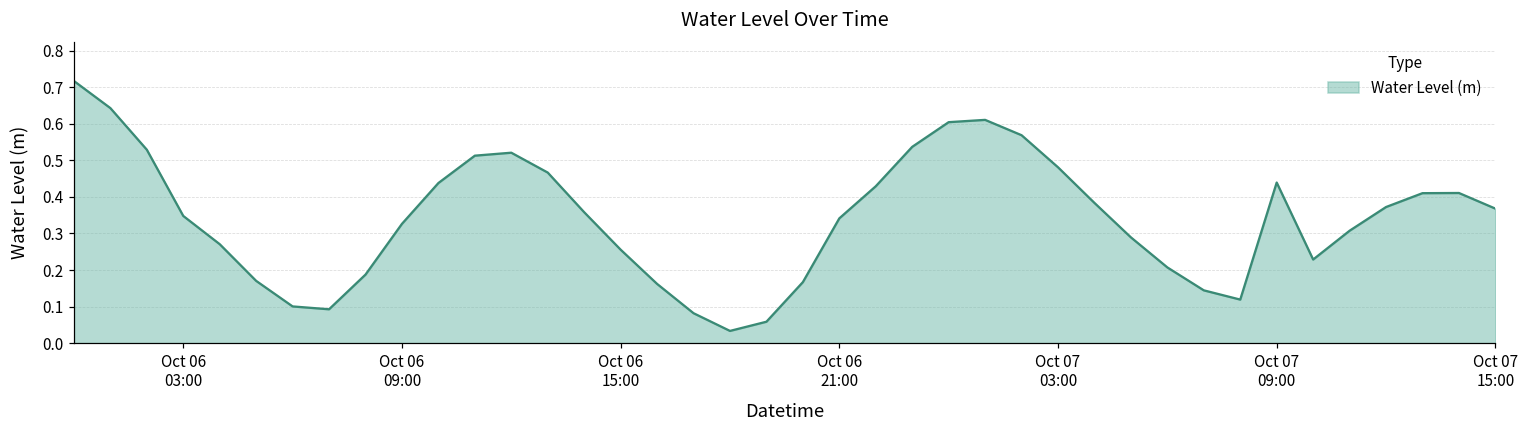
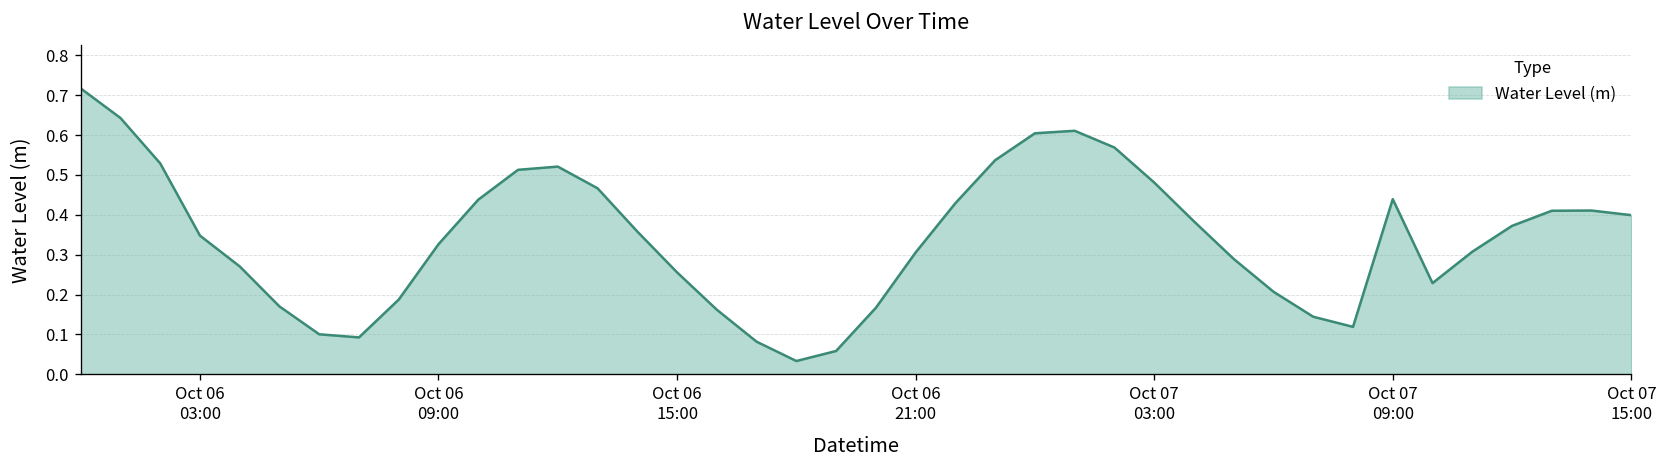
  {
    "Oct 06 03:00": 0.35,
    "Oct 06 09:00": 0.33,
    "Oct 06 15:00": 0.26,
-   "Oct 06 21:00": 0.34,
+   "Oct 06 21:00": 0.31,
    "Oct 07 03:00": 0.48,
    "Oct 07 09:00": 0.44,
-   "Oct 07 15:00": 0.37
+   "Oct 07 15:00": 0.40
  }
